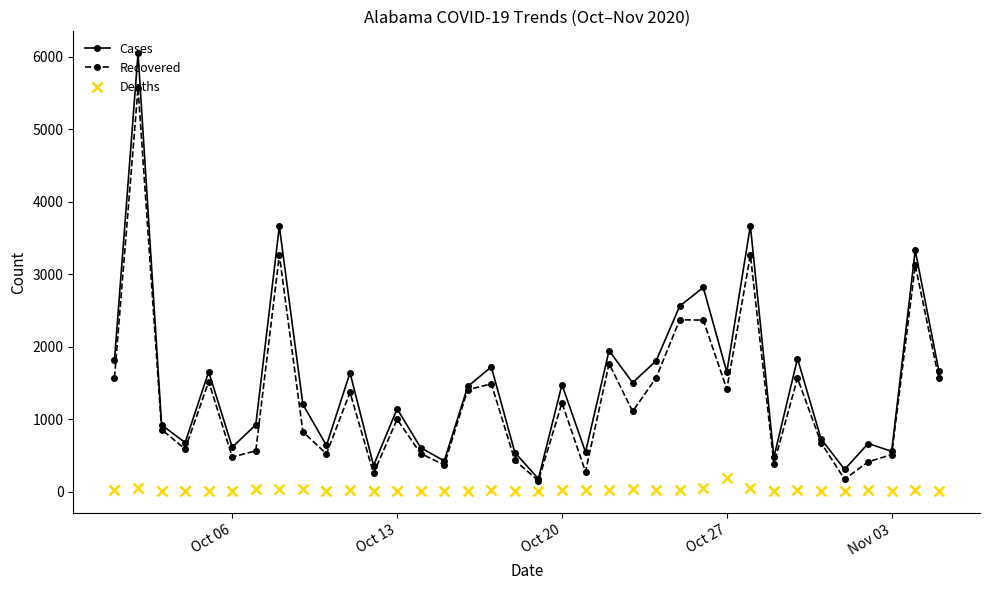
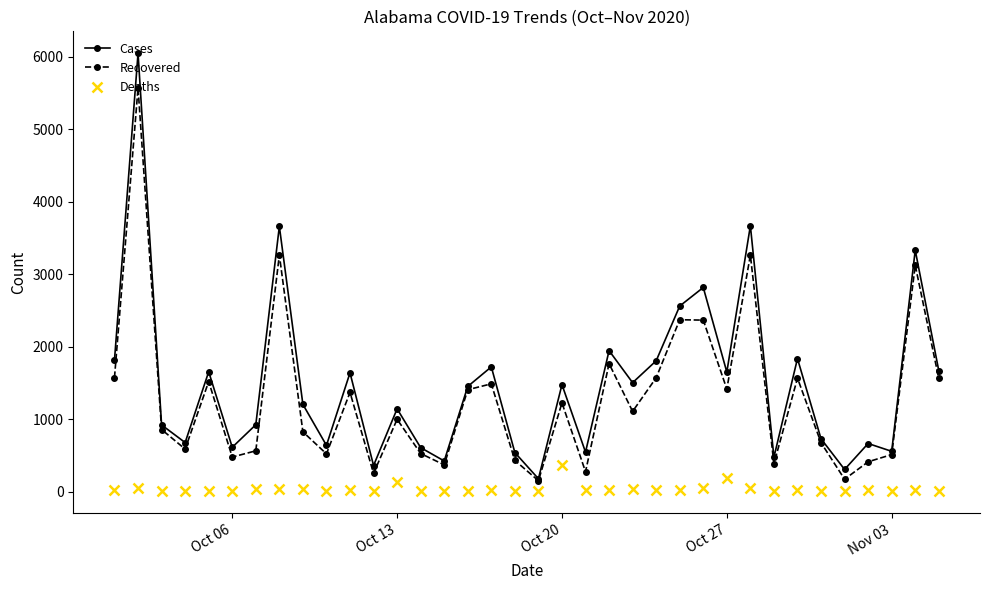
  {
    "Deaths": {
      "Oct 06": 0,
-     "Oct 13": 0,
-     "Oct 20": 0,
+     "Oct 13": 100,
+     "Oct 20": 400,
      "Oct 27": 200,
      "Nov 03": 0
    }
  }
